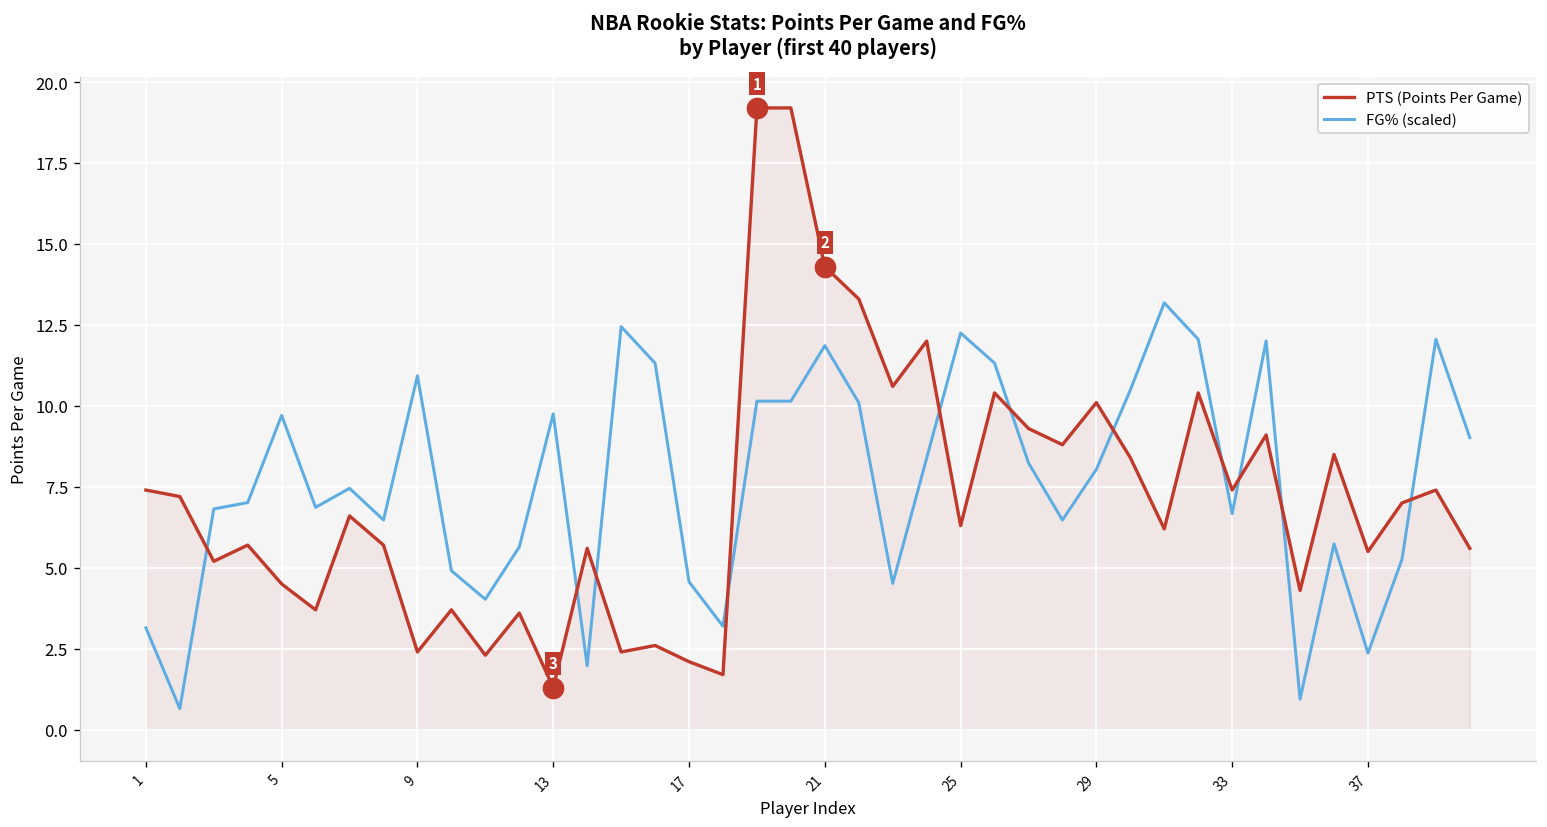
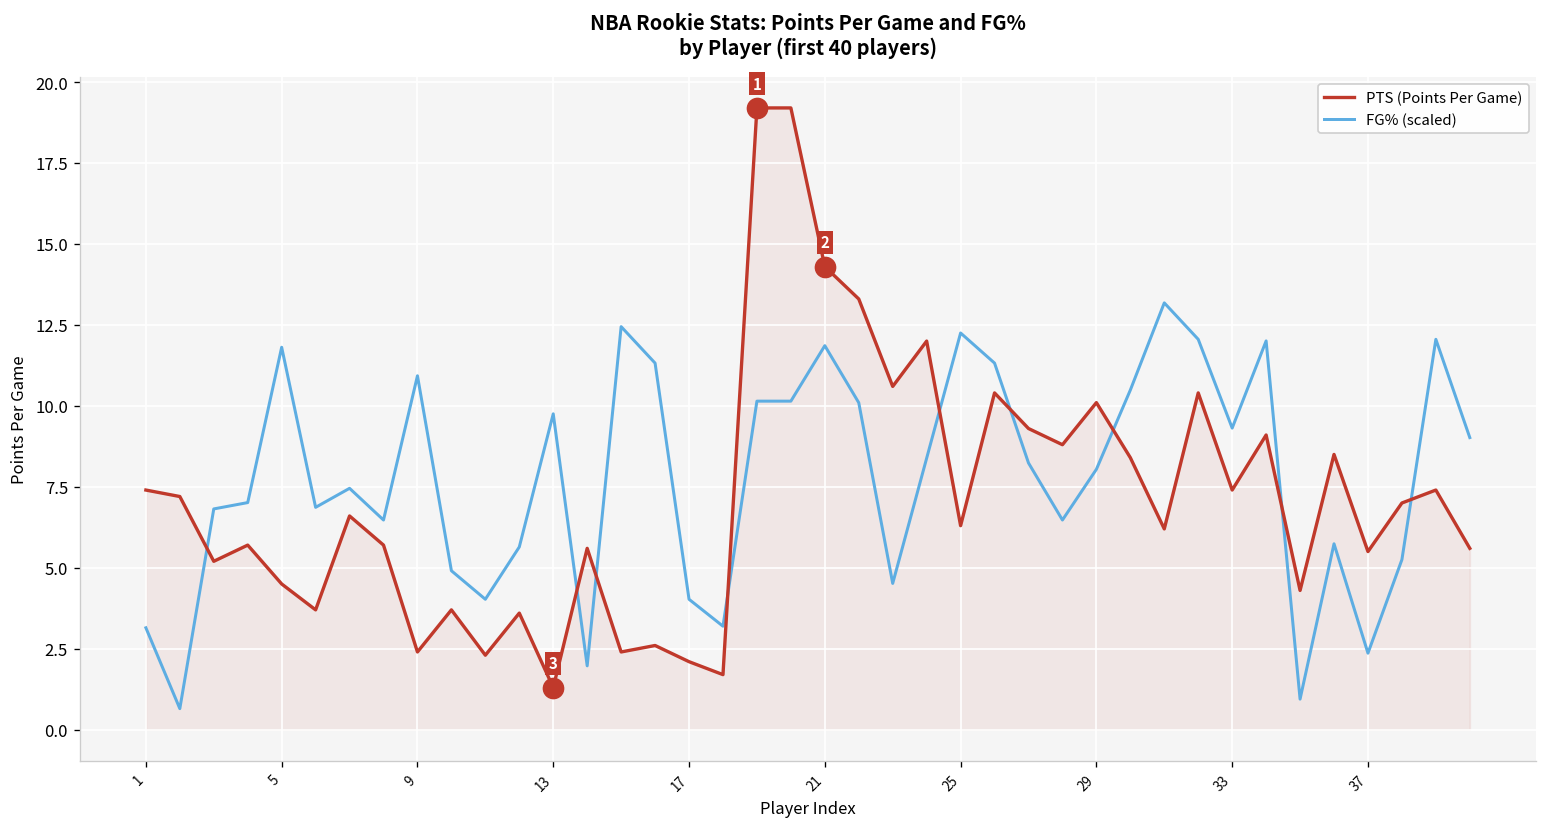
  {
    "FG% (scaled)": {
      "1": 3.1,
-     "5": 9.7,
+     "5": 11.8,
      "9": 10.9,
      "13": 9.8,
-     "17": 4.6,
+     "17": 4.0,
      "21": 11.9,
      "25": 12.3,
      "29": 8.0,
-     "33": 6.7,
+     "33": 9.3,
      "37": 2.4
    }
  }
